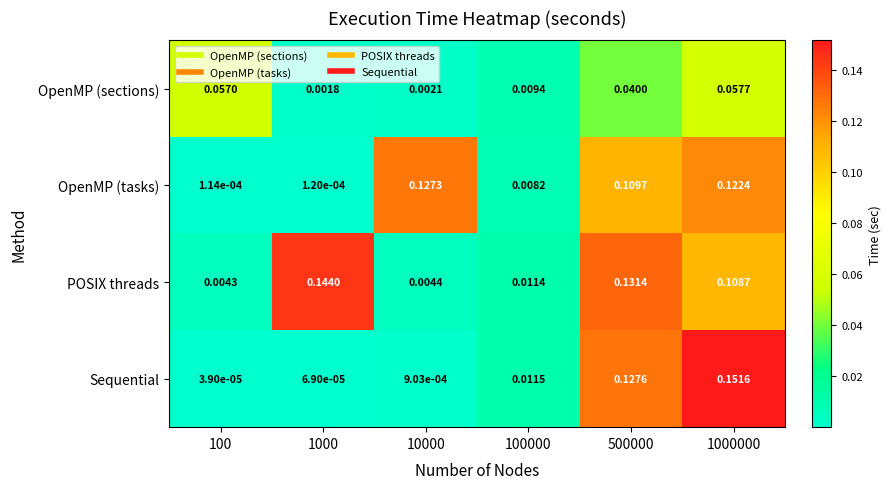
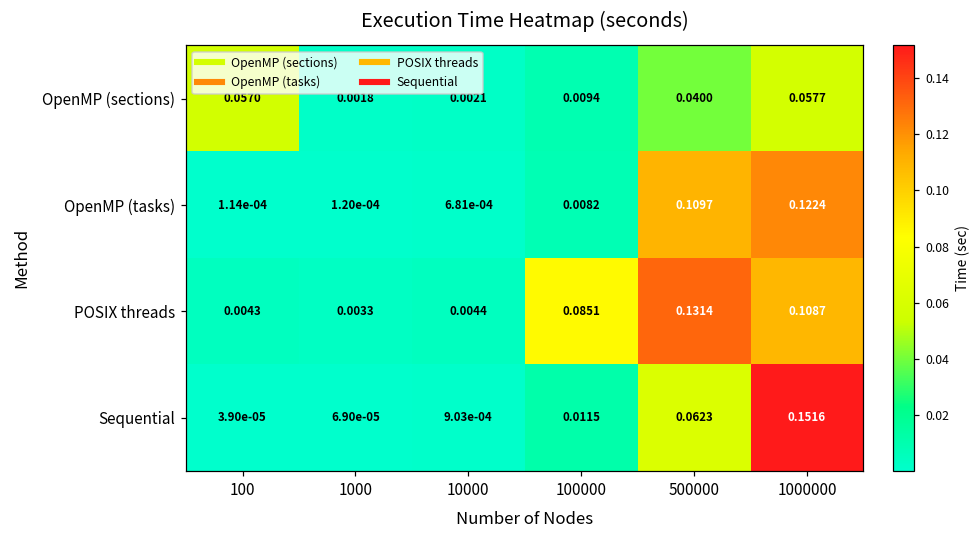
  {
    "OpenMP (sections)": {
      "100": "0.0570",
      "1000": "0.0018",
      "10000": "0.0021",
      "100000": "0.0094",
      "500000": "0.0400",
      "1000000": "0.0577"
    },
    "OpenMP (tasks)": {
      "100": "1.14e-04",
      "1000": "1.20e-04",
-     "10000": "0.1273",
+     "10000": "6.81e-04",
      "100000": "0.0082",
      "500000": "0.1097",
      "1000000": "0.1224"
    },
    "POSIX threads": {
      "100": "0.0043",
-     "1000": "0.1440",
+     "1000": "0.0033",
      "10000": "0.0044",
-     "100000": "0.0114",
+     "100000": "0.0851",
      "500000": "0.1314",
      "1000000": "0.1087"
    },
    "Sequential": {
      "100": "3.90e-05",
      "1000": "6.90e-05",
      "10000": "9.03e-04",
      "100000": "0.0115",
-     "500000": "0.1276",
+     "500000": "0.0623",
      "1000000": "0.1516"
    }
  }
